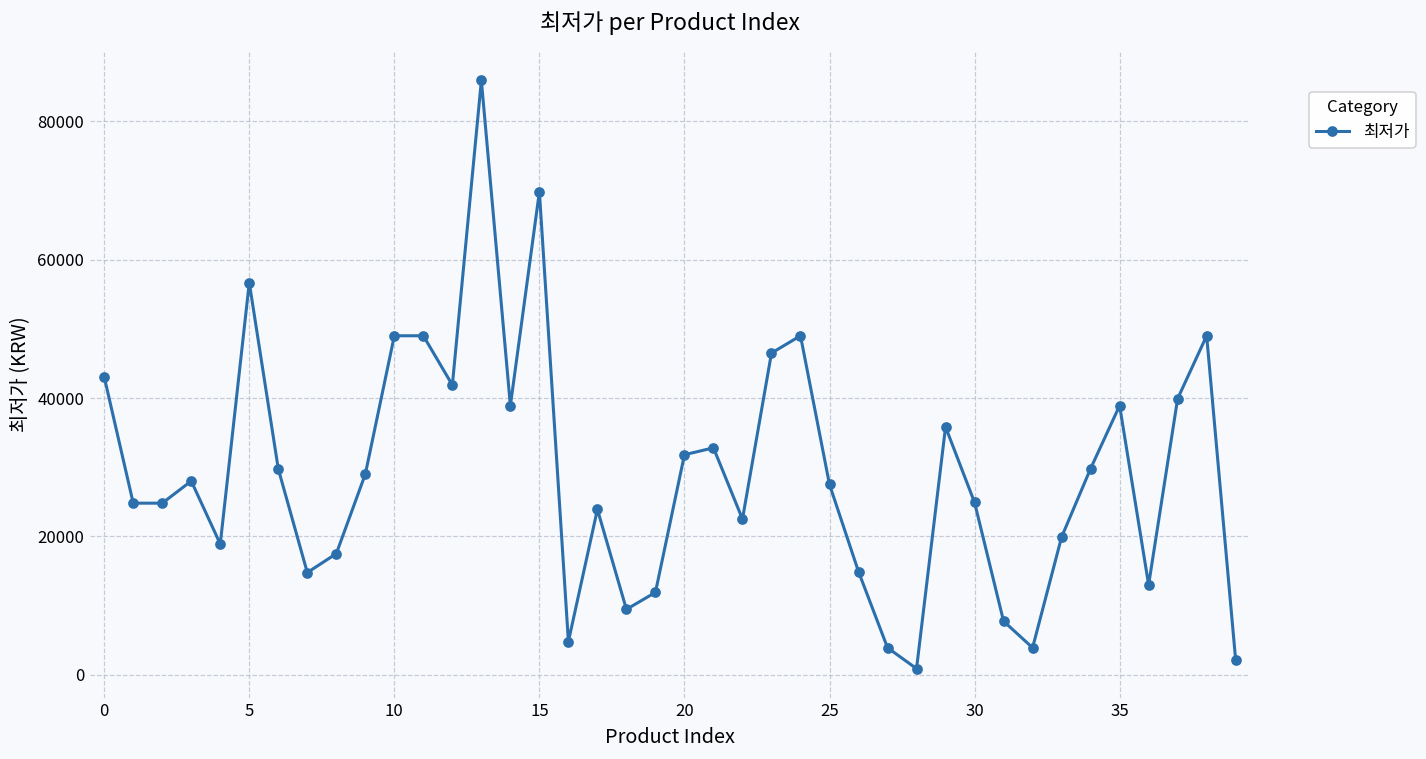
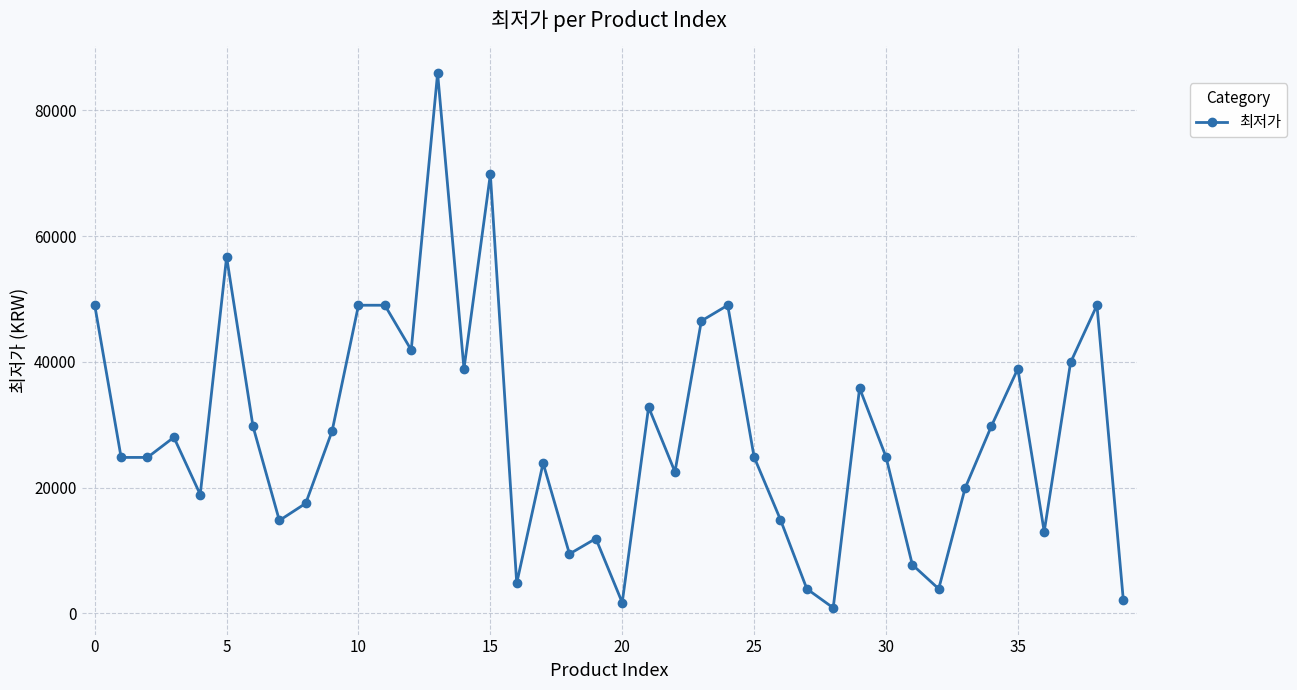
  {
-   "0": 43000,
+   "0": 49000,
    "5": 57000,
    "10": 49000,
    "15": 70000,
-   "20": 32000,
-   "25": 28000,
+   "20": 2000,
+   "25": 25000,
    "30": 25000,
    "35": 39000
  }
